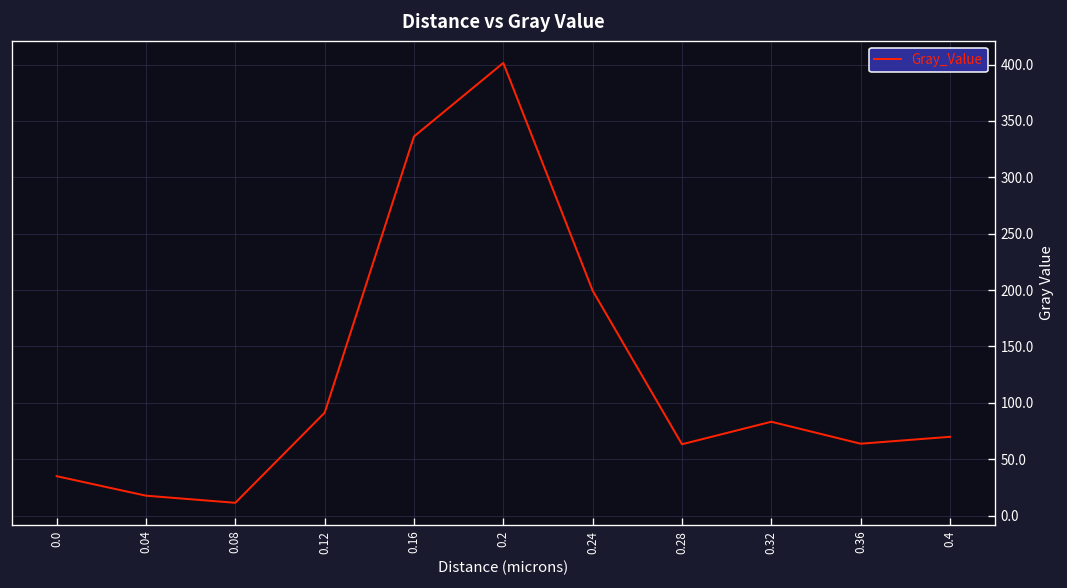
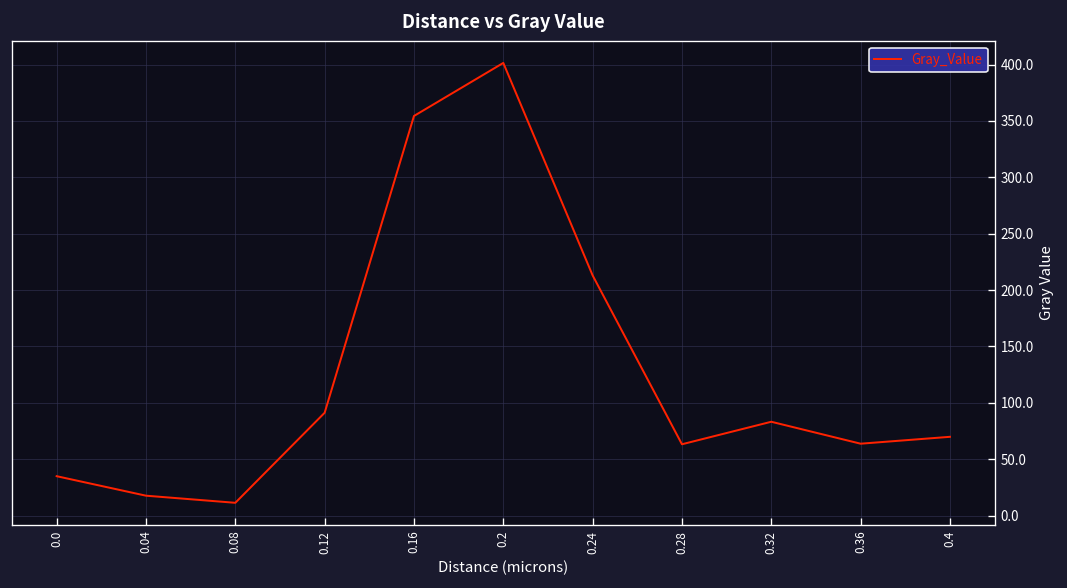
  {
    "0.0": 30,
    "0.04": 20,
    "0.08": 10,
    "0.12": 90,
-   "0.16": 340,
+   "0.16": 350,
    "0.2": 400,
-   "0.24": 200,
+   "0.24": 210,
    "0.28": 60,
    "0.32": 80,
    "0.36": 60,
    "0.4": 70
  }
